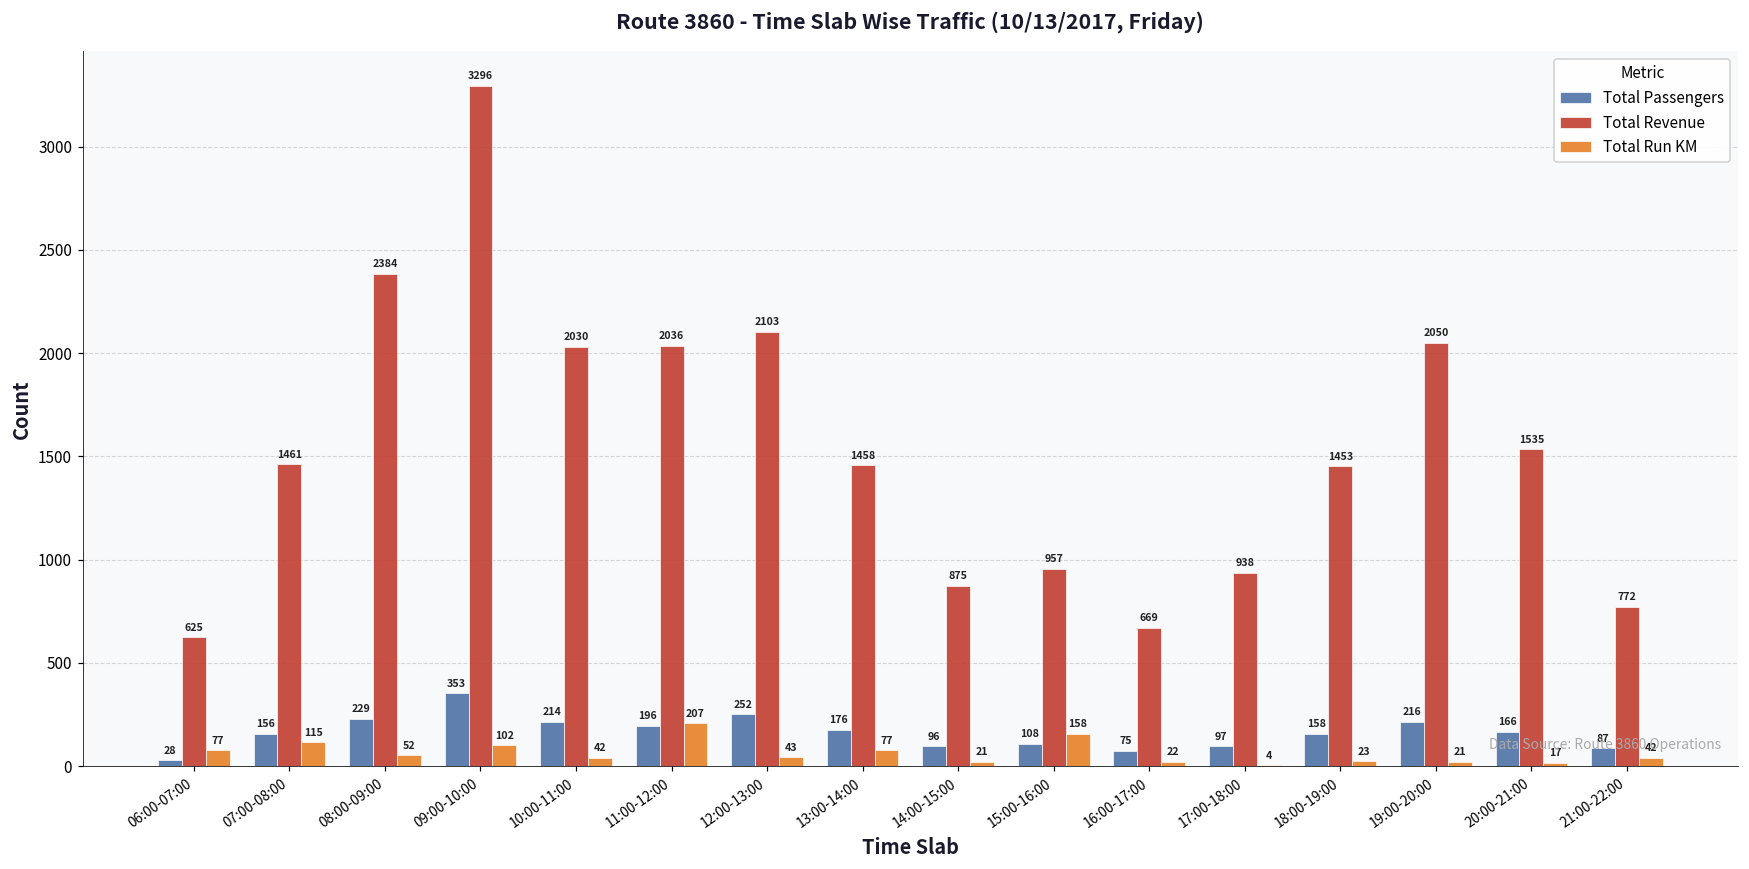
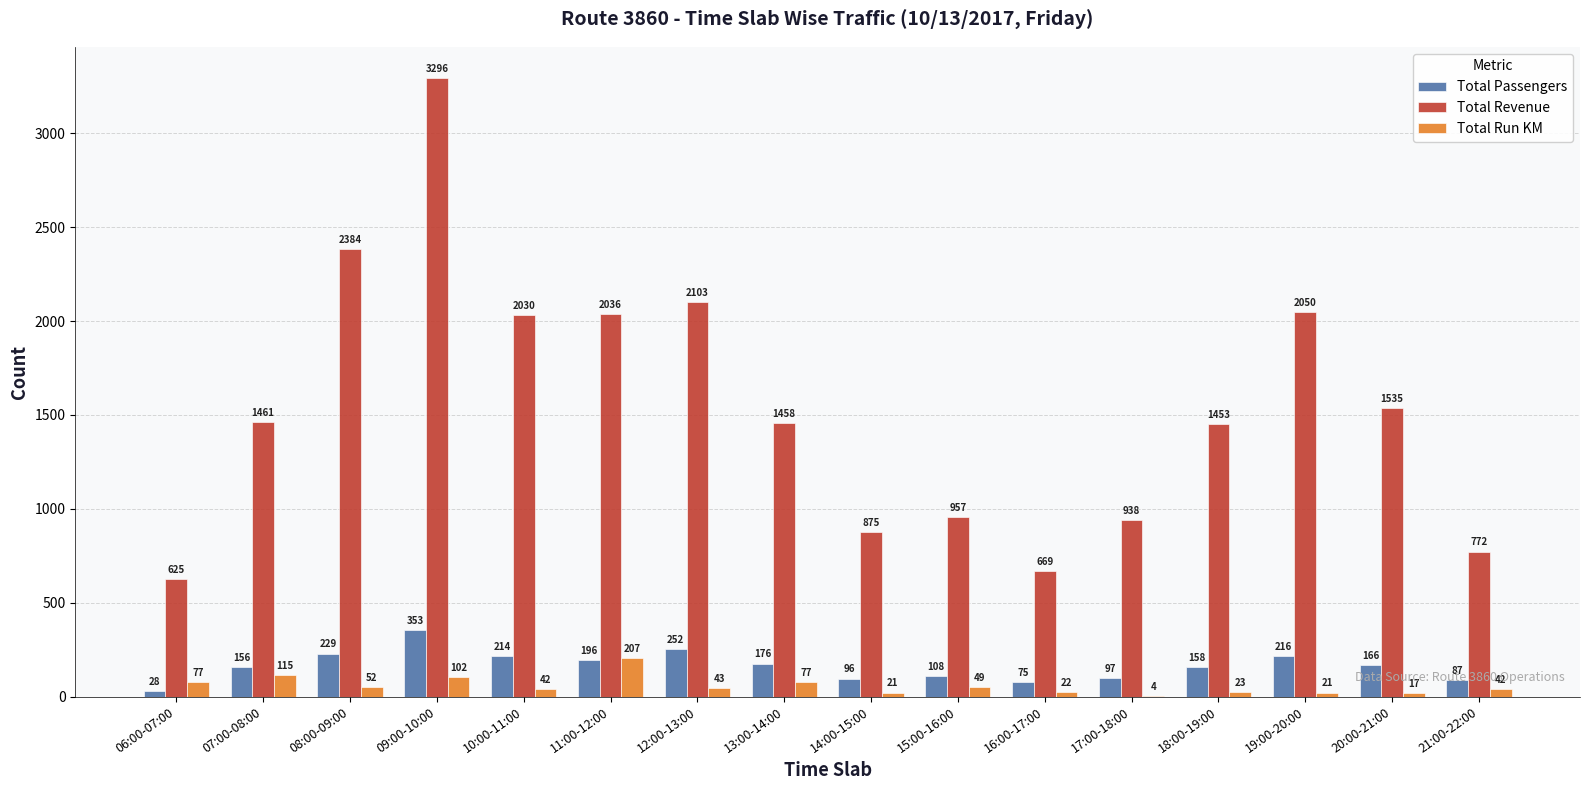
  {
    "Total Passengers": {
      "06:00-07:00": 28,
      "07:00-08:00": 156,
      "08:00-09:00": 229,
      "09:00-10:00": 353,
      "10:00-11:00": 214,
      "11:00-12:00": 196,
      "12:00-13:00": 252,
      "13:00-14:00": 176,
      "14:00-15:00": 96,
      "15:00-16:00": 108,
      "16:00-17:00": 75,
      "17:00-18:00": 97,
      "18:00-19:00": 158,
      "19:00-20:00": 216,
      "20:00-21:00": 166
    },
    "Total Revenue": {
      "06:00-07:00": 625,
      "07:00-08:00": 1461,
      "08:00-09:00": 2384,
      "09:00-10:00": 3296,
      "10:00-11:00": 2030,
      "11:00-12:00": 2036,
      "12:00-13:00": 2103,
      "13:00-14:00": 1458,
      "14:00-15:00": 875,
      "15:00-16:00": 957,
      "16:00-17:00": 669,
      "17:00-18:00": 938,
      "18:00-19:00": 1453,
      "19:00-20:00": 2050,
      "20:00-21:00": 1535,
      "21:00-22:00": 772
    },
    "Total Run KM": {
      "06:00-07:00": 77,
      "07:00-08:00": 115,
      "08:00-09:00": 52,
      "09:00-10:00": 102,
      "10:00-11:00": 42,
      "11:00-12:00": 207,
      "12:00-13:00": 43,
      "13:00-14:00": 77,
      "14:00-15:00": 21,
-     "15:00-16:00": 158,
+     "15:00-16:00": 49,
      "16:00-17:00": 22,
      "17:00-18:00": 4,
      "18:00-19:00": 23,
      "19:00-20:00": 21
    }
  }
